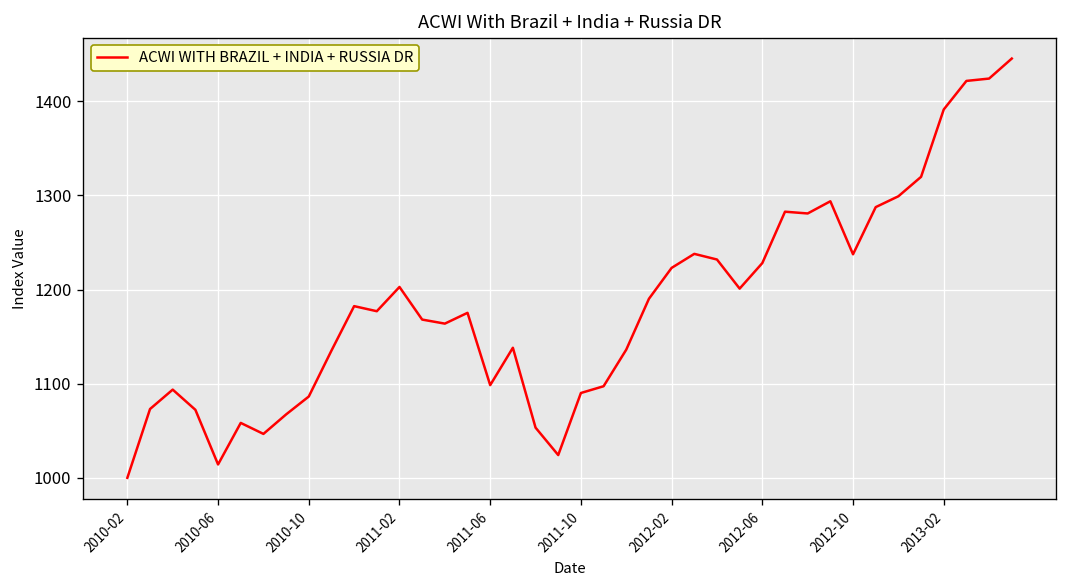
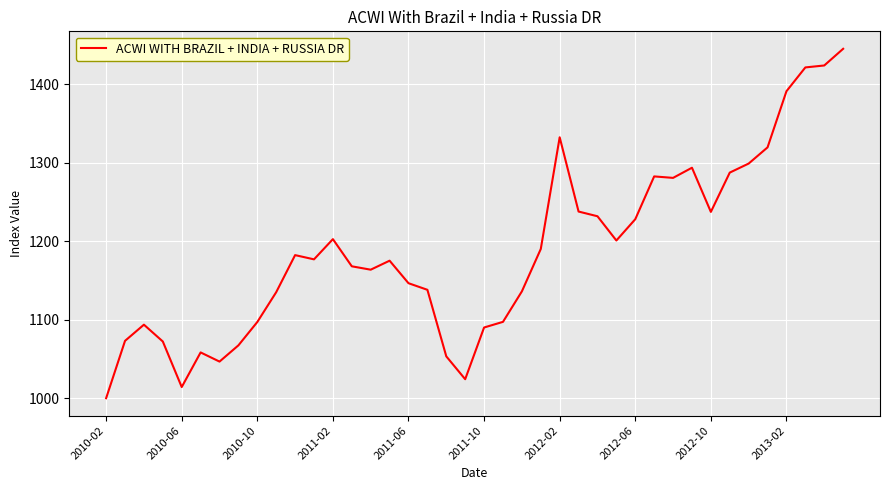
  {
    "2010-02": 1000,
    "2010-06": 1010,
-   "2010-10": 1090,
+   "2010-10": 1100,
    "2011-02": 1200,
-   "2011-06": 1100,
+   "2011-06": 1150,
    "2011-10": 1090,
-   "2012-02": 1220,
+   "2012-02": 1330,
    "2012-06": 1230,
    "2012-10": 1240,
    "2013-02": 1390
  }
